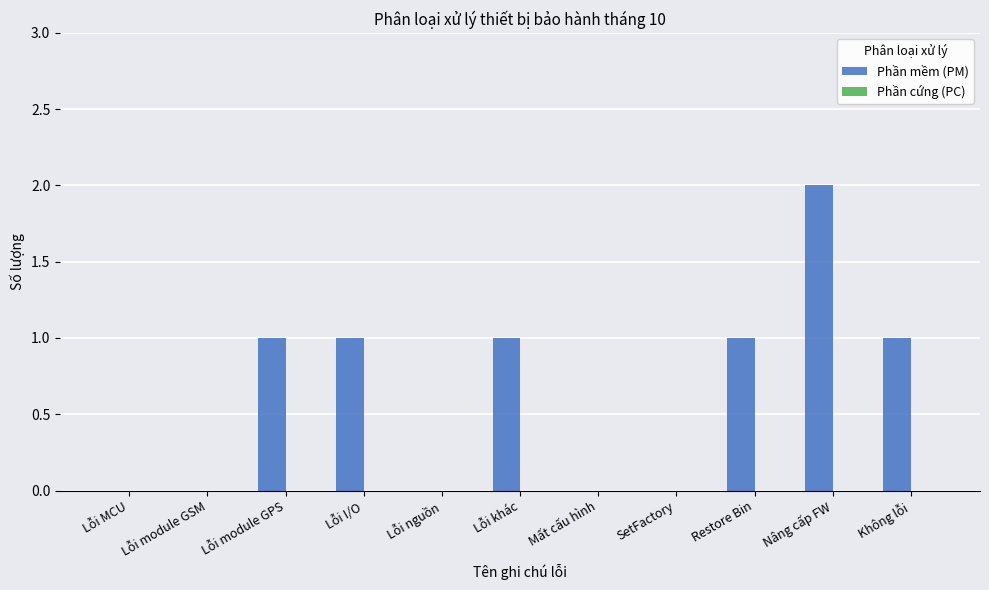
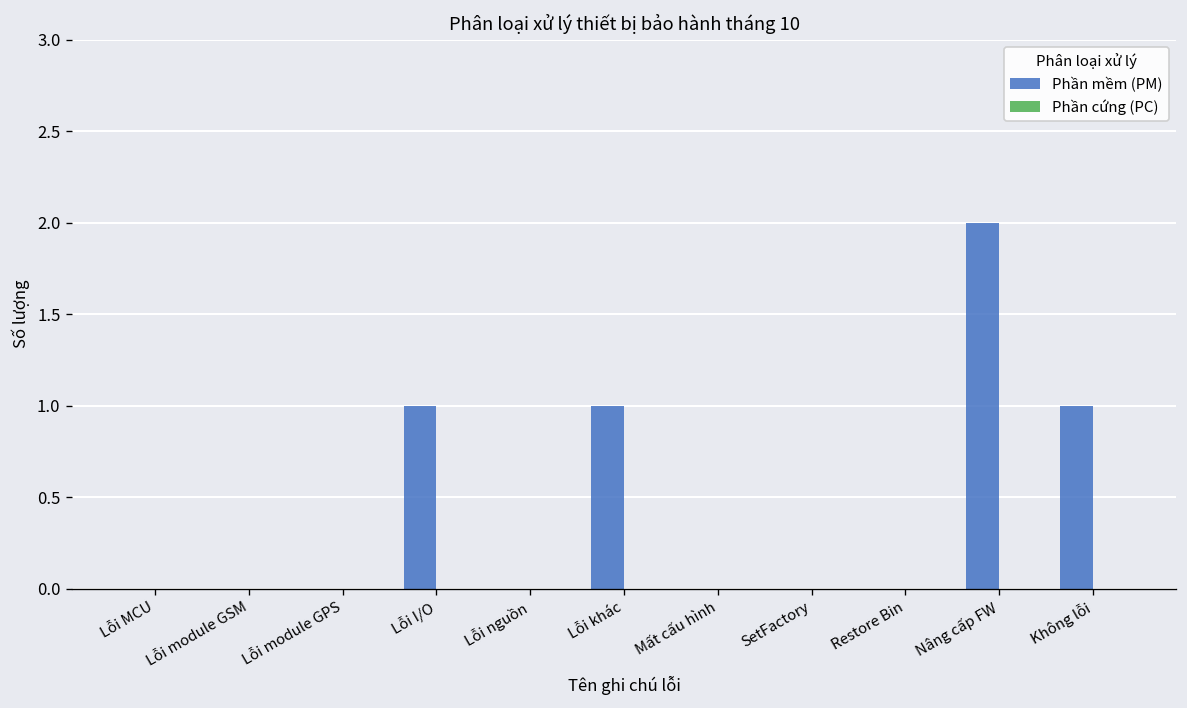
  {
    "Phần mềm (PM)": {
      "Lỗi MCU": 0,
      "Lỗi module GSM": 0,
-     "Lỗi module GPS": 1,
+     "Lỗi module GPS": 0,
      "Lỗi I/O": 1,
      "Lỗi nguồn": 0,
      "Lỗi khác": 1,
      "Mất cấu hình": 0,
      "SetFactory": 0,
-     "Restore Bin": 1,
+     "Restore Bin": 0,
      "Nâng cấp FW": 2,
      "Không lỗi": 1
    },
    "Phần cứng (PC)": {
      "Lỗi MCU": 0,
      "Lỗi module GSM": 0,
      "Lỗi module GPS": 0,
      "Lỗi I/O": 0,
      "Lỗi nguồn": 0,
      "Lỗi khác": 0,
      "Mất cấu hình": 0,
      "SetFactory": 0,
      "Restore Bin": 0,
      "Nâng cấp FW": 0,
      "Không lỗi": 0
    }
  }
